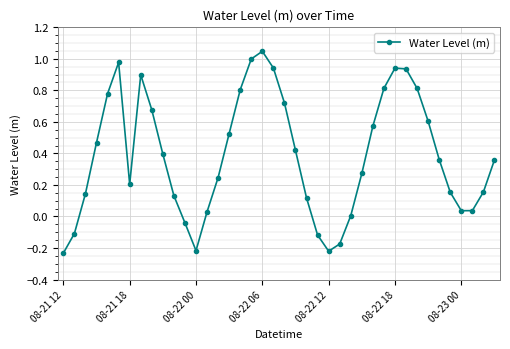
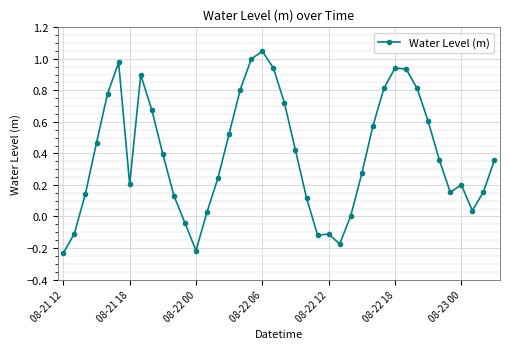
  {
    "08-21 12": -0.23,
    "08-21 18": 0.20,
    "08-22 00": -0.22,
    "08-22 06": 1.05,
-   "08-22 12": -0.22,
+   "08-22 12": -0.11,
    "08-22 18": 0.94,
-   "08-23 00": 0.04
+   "08-23 00": 0.20
  }
